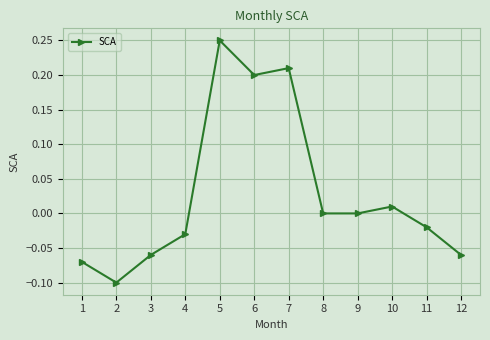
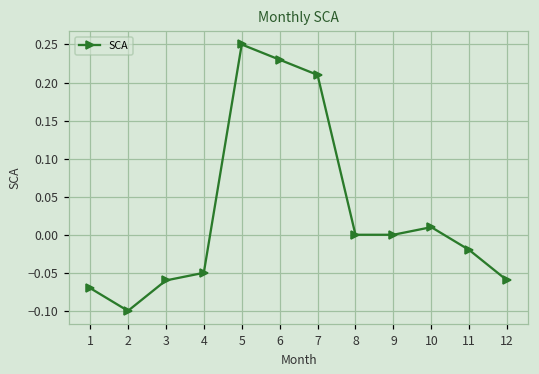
  {
    "1": -0.07,
    "2": -0.10,
    "3": -0.06,
-   "4": -0.03,
+   "4": -0.05,
    "5": 0.25,
-   "6": 0.20,
+   "6": 0.23,
    "7": 0.21,
    "8": 0.00,
    "9": 0.00,
    "10": 0.01,
    "11": -0.02,
    "12": -0.06
  }
